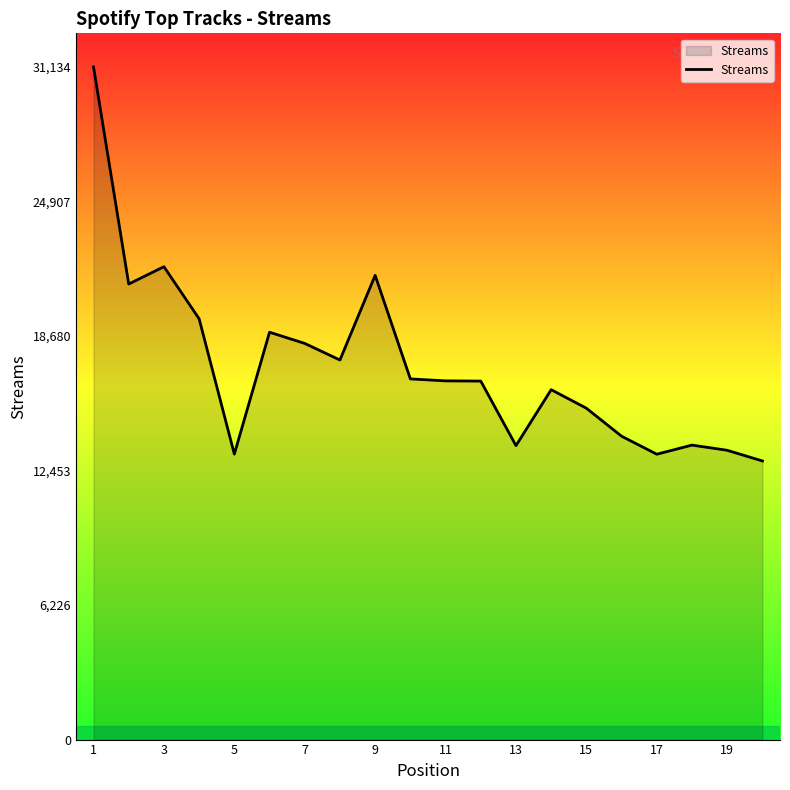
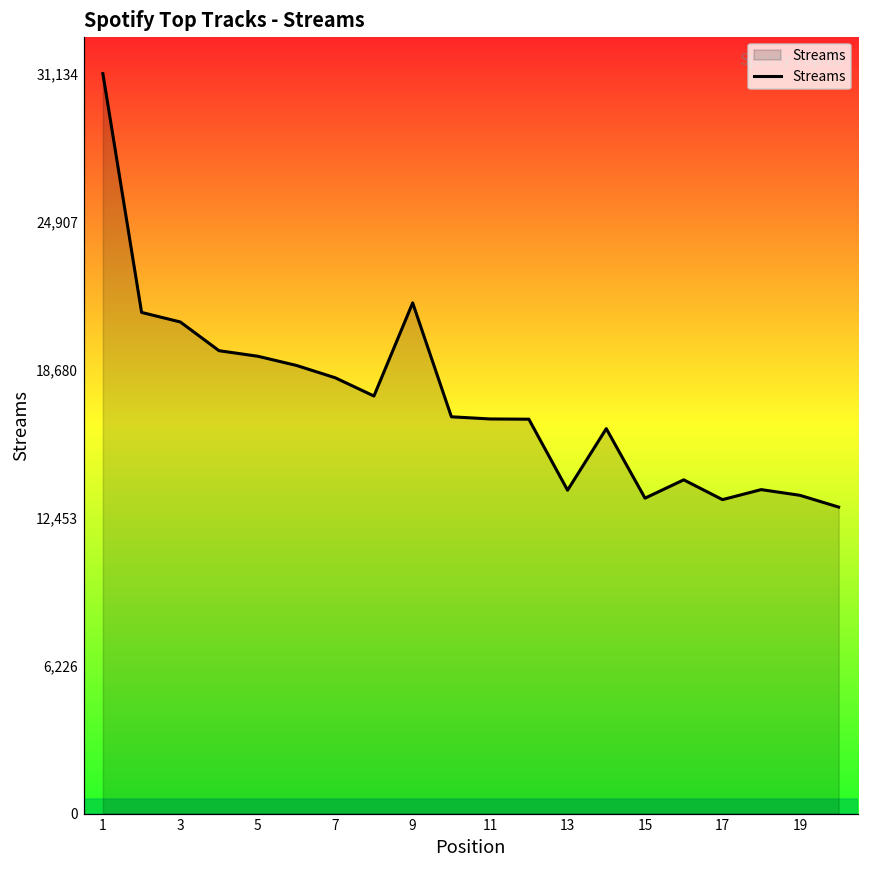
  {
    "1": "31,100",
-   "3": "21,900",
-   "5": "13,200",
+   "3": "20,700",
+   "5": "19,200",
    "7": "18,300",
    "9": "21,500",
    "11": "16,600",
    "13": "13,600",
-   "15": "15,300",
+   "15": "13,300",
    "17": "13,200",
    "19": "13,400"
  }
